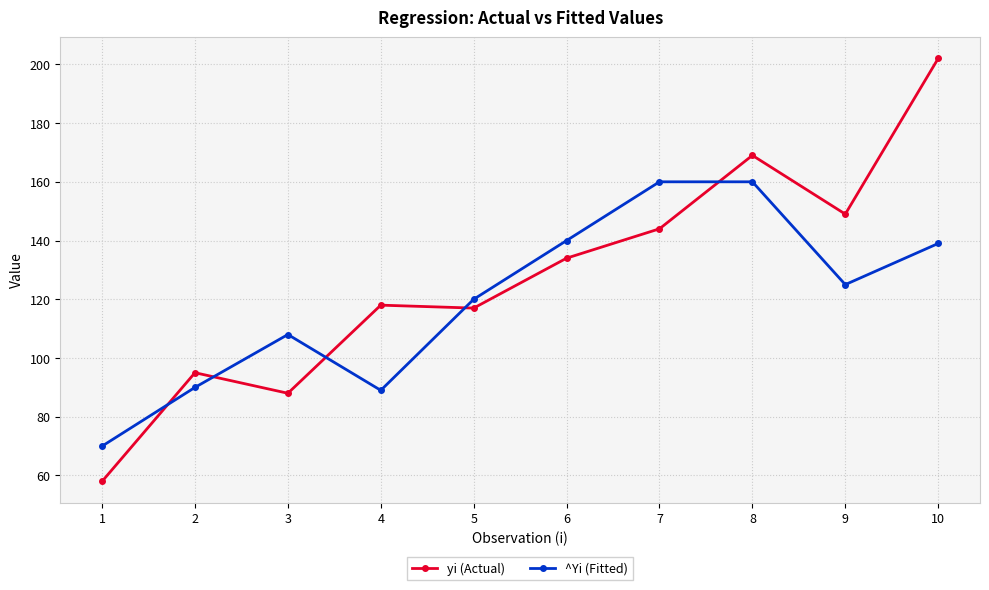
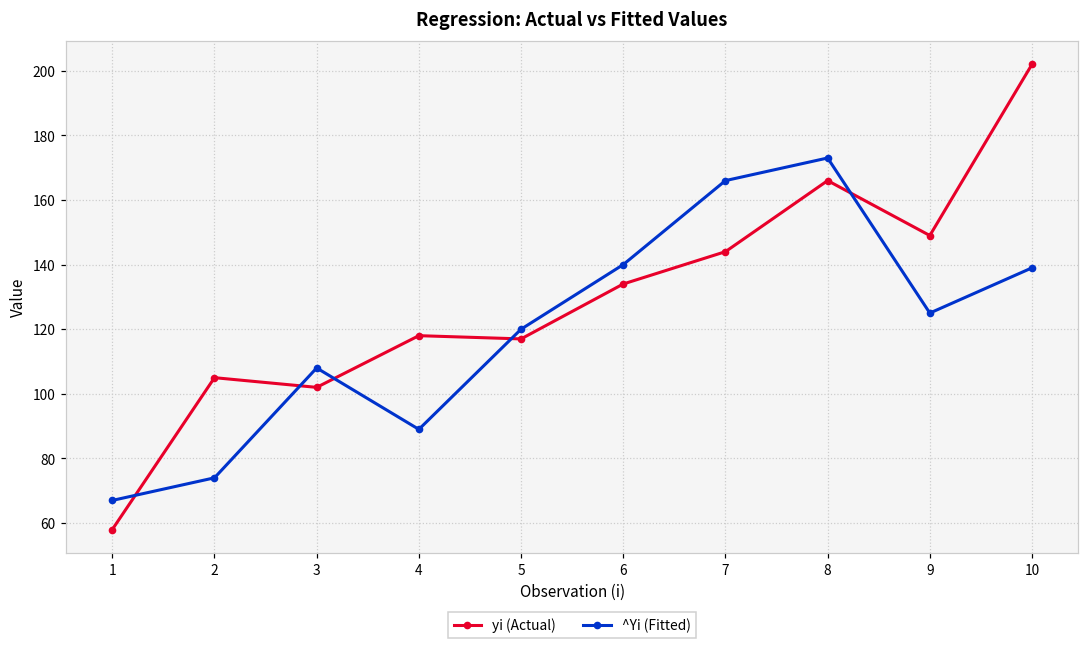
  {
    "yi (Actual)": {
      "1": 58,
-     "2": 95,
-     "3": 88,
+     "2": 105,
+     "3": 102,
      "4": 118,
      "5": 117,
      "6": 134,
      "7": 144,
-     "8": 169,
+     "8": 166,
      "9": 149,
      "10": 202
    },
    "^Yi (Fitted)": {
-     "1": 70,
-     "2": 90,
+     "1": 67,
+     "2": 74,
      "3": 108,
      "4": 89,
      "5": 120,
      "6": 140,
-     "7": 160,
-     "8": 160,
+     "7": 166,
+     "8": 173,
      "9": 125,
      "10": 139
    }
  }
